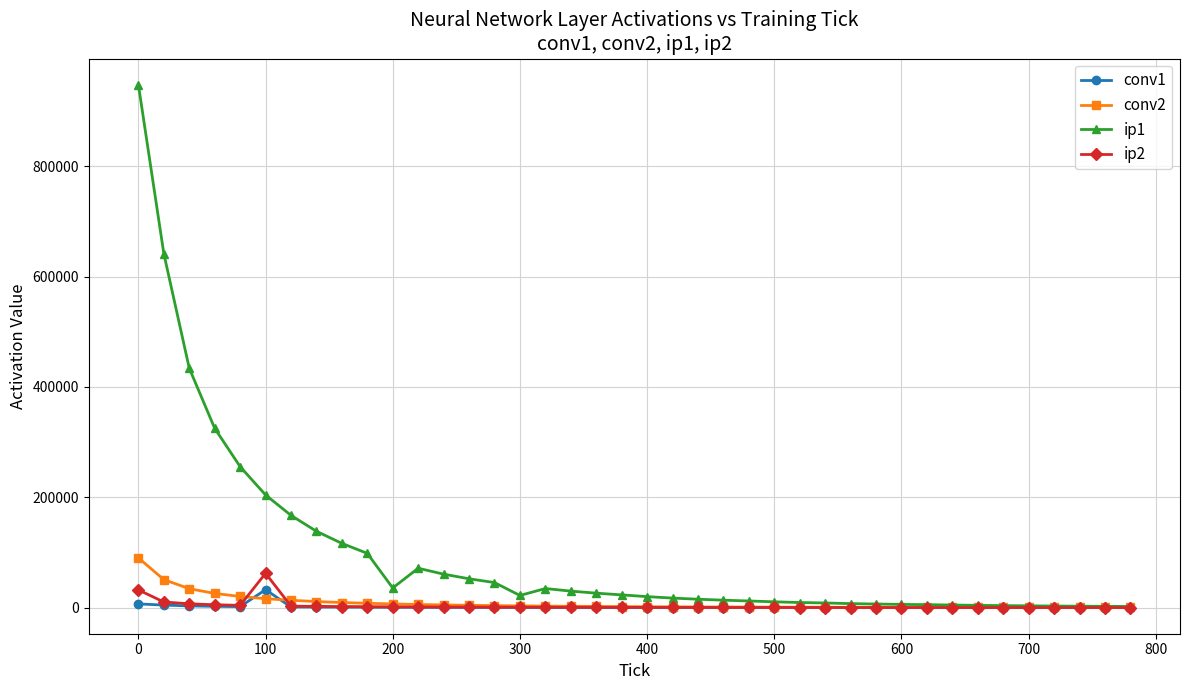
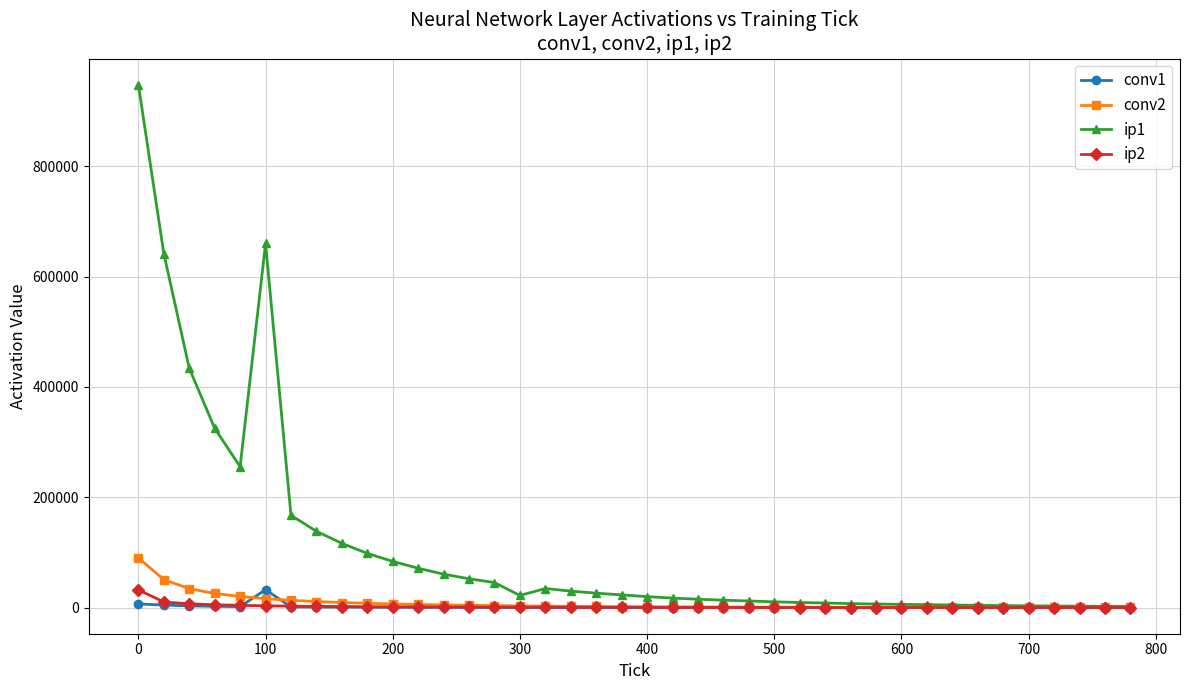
  {
    "conv1": {
      "0": 10000,
      "100": 30000
    },
    "conv2": {
      "0": 90000,
      "100": 20000,
      "200": 10000
    },
    "ip1": {
      "0": 950000,
-     "100": 200000,
-     "200": 40000,
+     "100": 660000,
+     "200": 80000,
      "300": 20000,
      "400": 20000,
      "500": 10000,
      "600": 10000
    },
    "ip2": {
      "0": 30000,
-     "100": 60000
+     "100": 0
    }
  }
